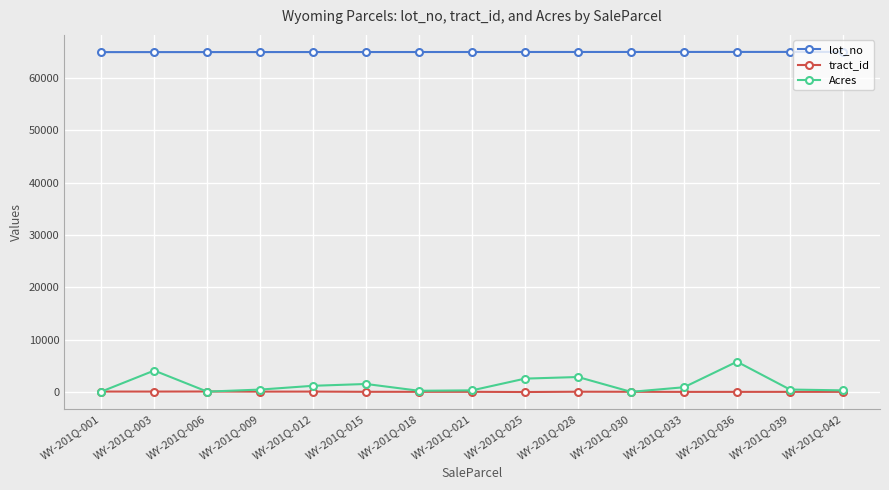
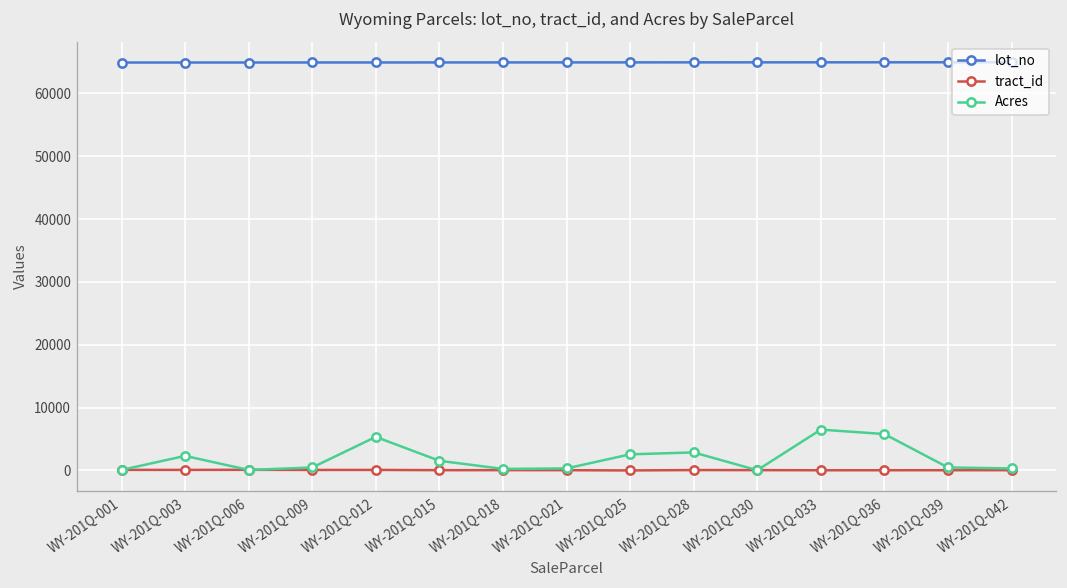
  {
    "lot_no": {
      "WY-201Q-001": 65000,
      "WY-201Q-003": 65000,
      "WY-201Q-006": 65000,
      "WY-201Q-009": 65000,
      "WY-201Q-012": 65000,
      "WY-201Q-015": 65000,
      "WY-201Q-018": 65000,
      "WY-201Q-021": 65000,
      "WY-201Q-025": 65000,
      "WY-201Q-028": 65000,
      "WY-201Q-030": 65000,
      "WY-201Q-033": 65000,
      "WY-201Q-036": 65000,
      "WY-201Q-039": 65000
    },
    "tract_id": {
      "WY-201Q-003": 0,
      "WY-201Q-012": 0,
      "WY-201Q-015": 0,
      "WY-201Q-025": 0,
      "WY-201Q-028": 0,
      "WY-201Q-033": 0,
      "WY-201Q-036": 0
    },
    "Acres": {
-     "WY-201Q-003": 4000,
-     "WY-201Q-012": 1000,
+     "WY-201Q-003": 2000,
+     "WY-201Q-012": 5000,
      "WY-201Q-015": 2000,
      "WY-201Q-025": 3000,
      "WY-201Q-028": 3000,
-     "WY-201Q-033": 1000,
+     "WY-201Q-033": 6000,
      "WY-201Q-036": 6000
    }
  }
